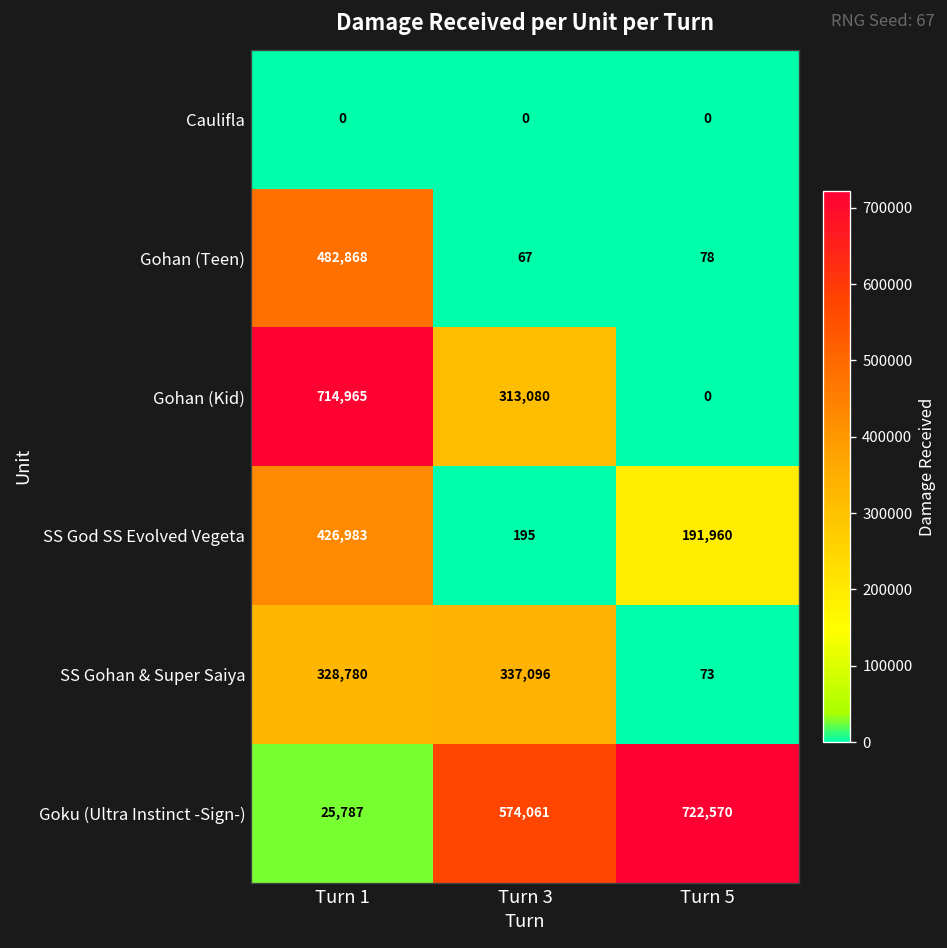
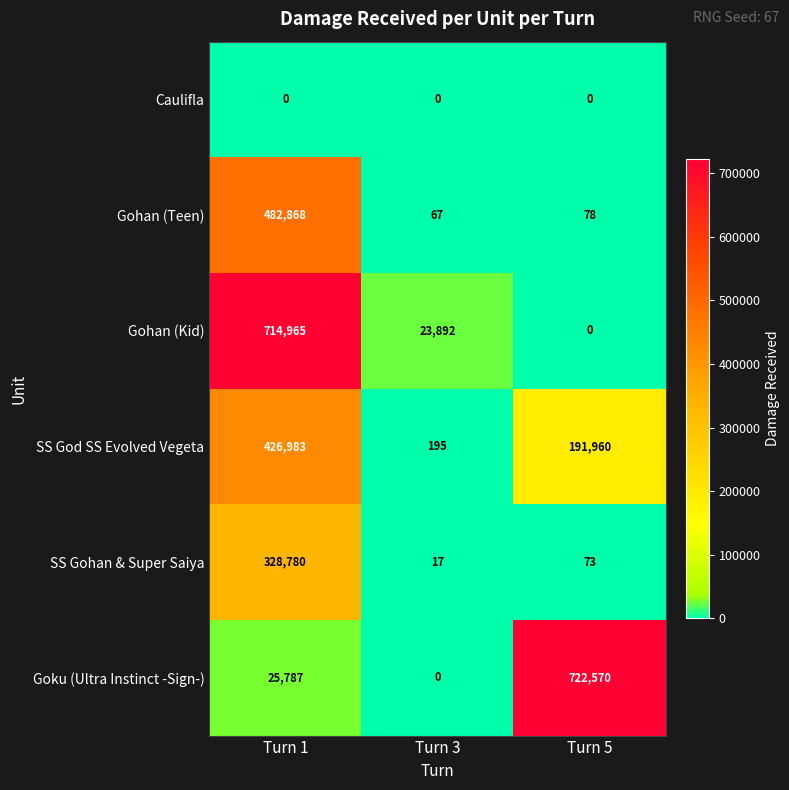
  {
    "Caulifla": {
      "Turn 1": "0",
      "Turn 3": "0",
      "Turn 5": "0"
    },
    "Gohan (Teen)": {
      "Turn 1": "482,868",
      "Turn 3": "67",
      "Turn 5": "78"
    },
    "Gohan (Kid)": {
      "Turn 1": "714,965",
-     "Turn 3": "313,080",
+     "Turn 3": "23,892",
      "Turn 5": "0"
    },
    "SS God SS Evolved Vegeta": {
      "Turn 1": "426,983",
      "Turn 3": "195",
      "Turn 5": "191,960"
    },
    "SS Gohan & Super Saiya": {
      "Turn 1": "328,780",
-     "Turn 3": "337,096",
+     "Turn 3": "17",
      "Turn 5": "73"
    },
    "Goku (Ultra Instinct -Sign-)": {
      "Turn 1": "25,787",
-     "Turn 3": "574,061",
+     "Turn 3": "0",
      "Turn 5": "722,570"
    }
  }
